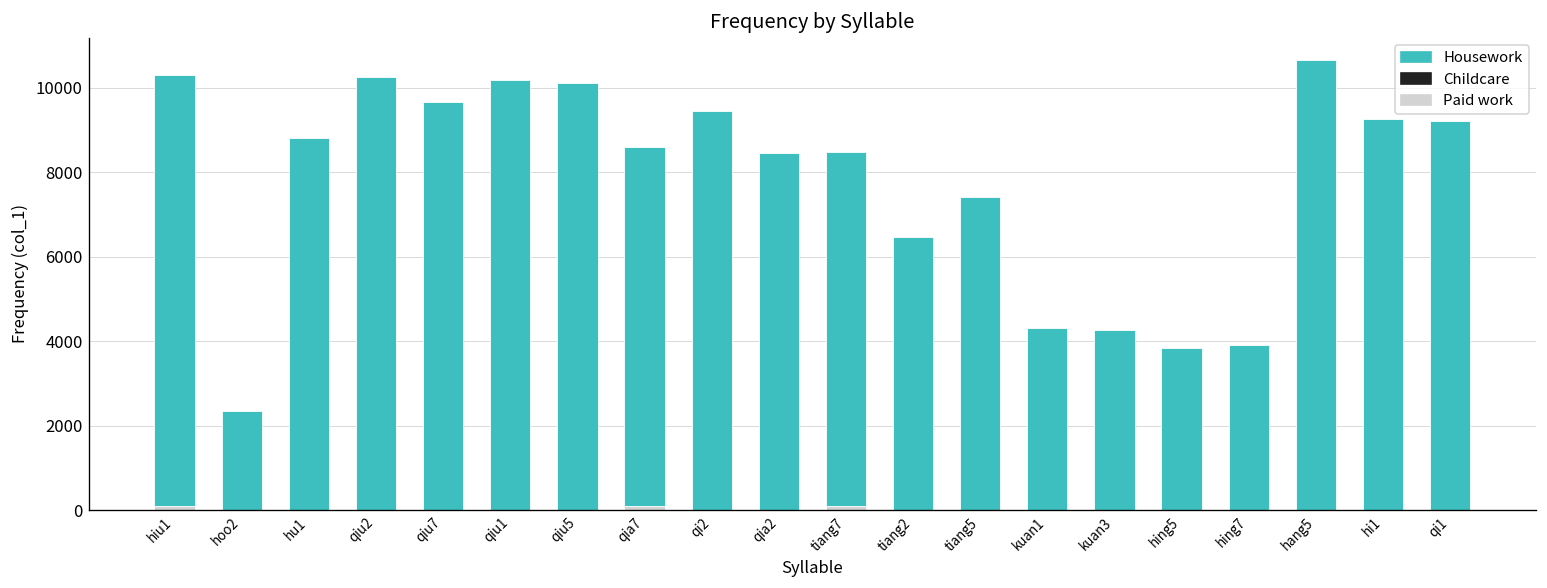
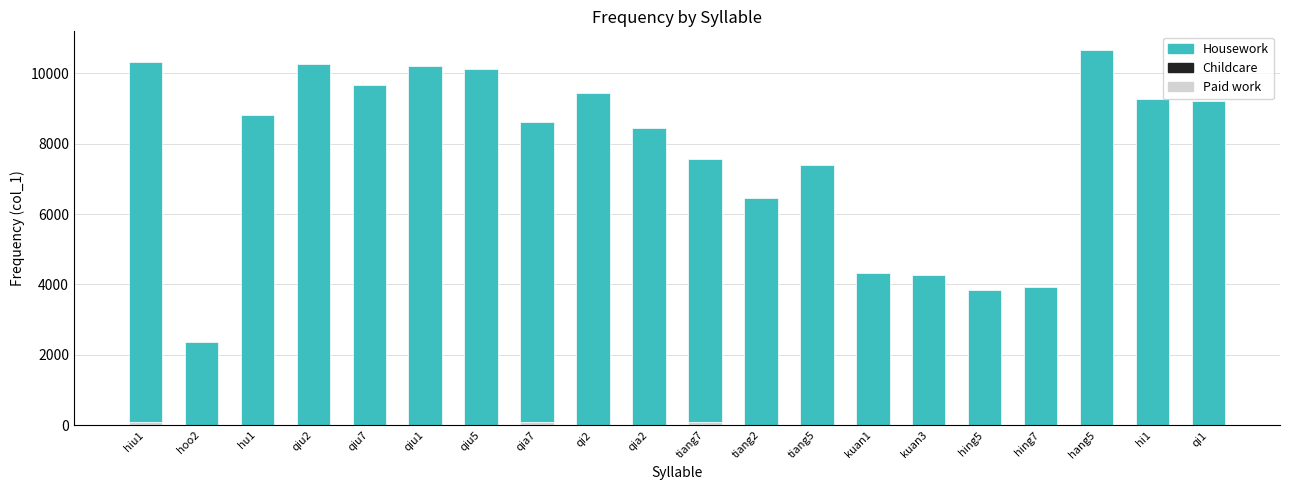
  {
    "Childcare": {
      "hoo2": 0,
      "hu1": 0,
      "qiu2": 0,
      "qiu7": 0,
      "qiu1": 0,
      "qiu5": 0,
      "qi2": 0,
      "qia2": 0,
      "tiang2": 0,
      "tiang5": 0,
      "kuan1": 0,
      "kuan3": 0,
      "hing5": 0,
      "hing7": 0,
      "hang5": 0,
      "hi1": 0,
      "qi1": 0
    },
    "Housework": {
      "hiu1": 10200,
      "hoo2": 2300,
      "hu1": 8800,
      "qiu2": 10300,
      "qiu7": 9700,
      "qiu1": 10200,
      "qiu5": 10100,
      "qia7": 8500,
      "qi2": 9400,
      "qia2": 8500,
-     "tiang7": 8400,
+     "tiang7": 7500,
      "tiang2": 6500,
      "tiang5": 7400,
      "kuan1": 4300,
      "kuan3": 4300,
      "hing5": 3800,
      "hing7": 3900,
      "hang5": 10700,
      "hi1": 9300,
      "qi1": 9200
    }
  }
